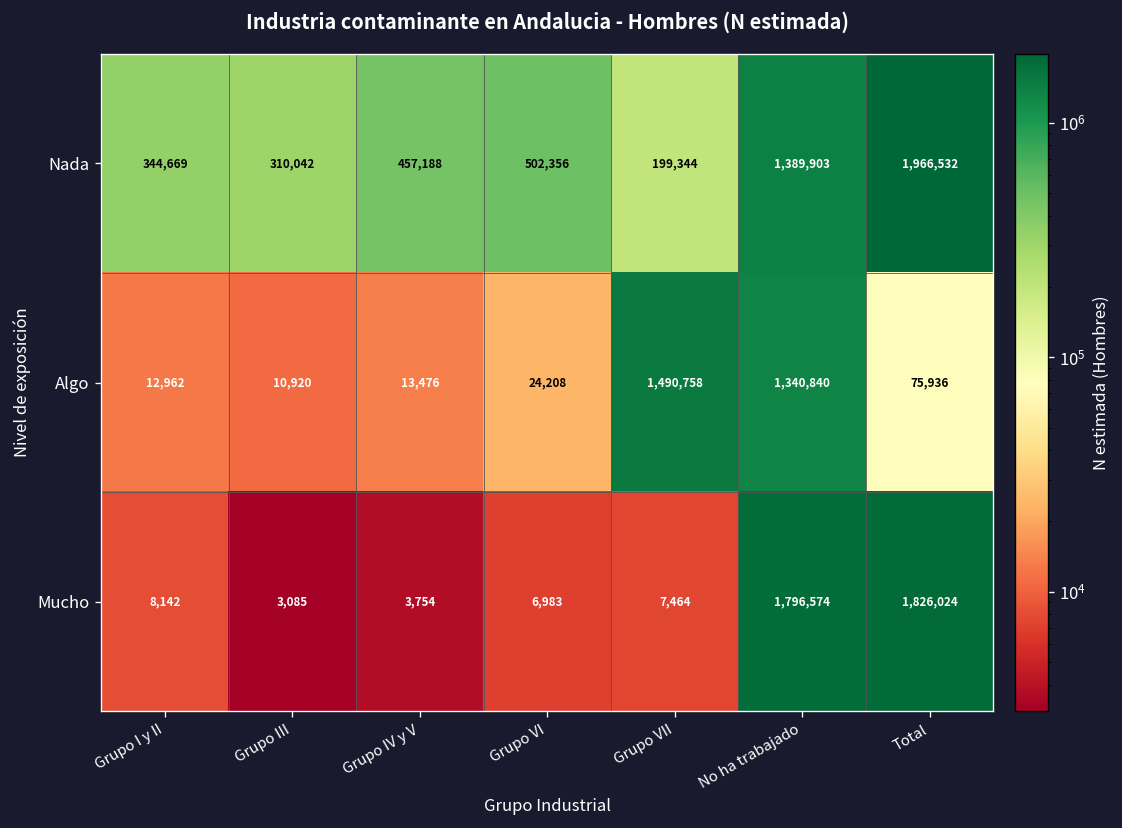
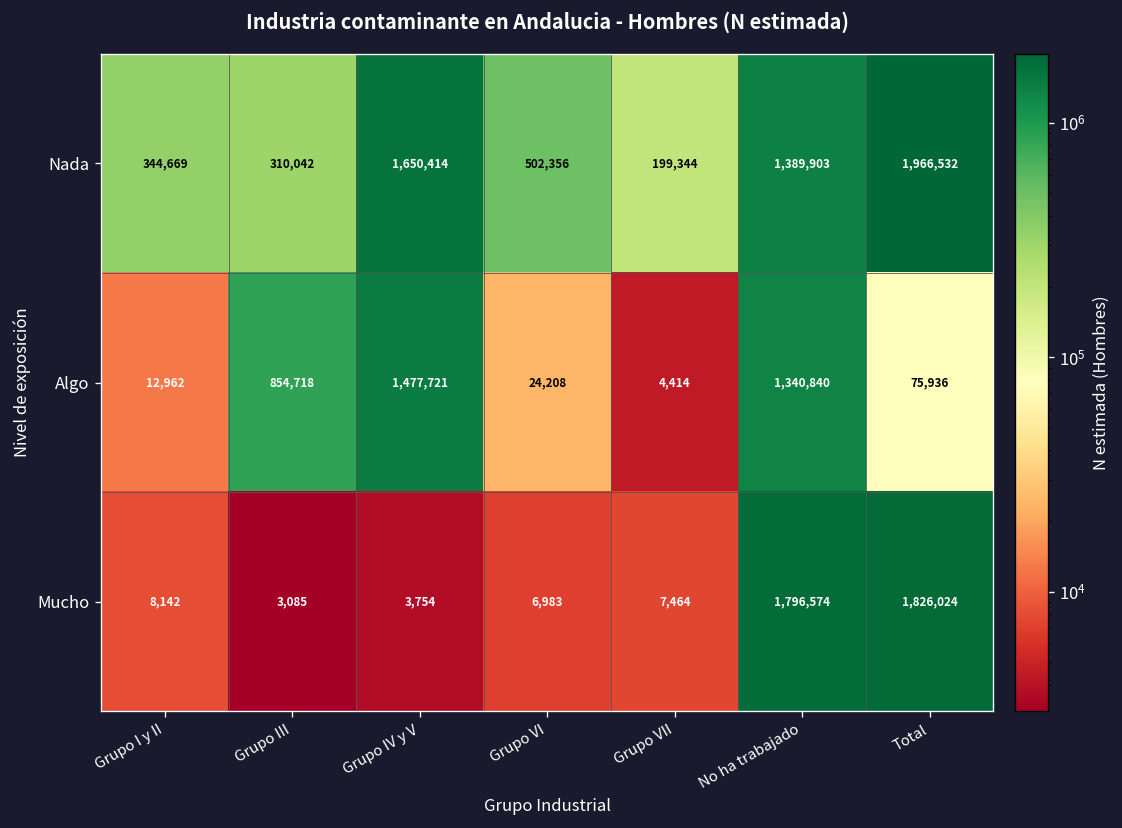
  {
    "Nada": {
      "Grupo I y II": "344,669",
      "Grupo III": "310,042",
-     "Grupo IV y V": "457,188",
+     "Grupo IV y V": "1,650,414",
      "Grupo VI": "502,356",
      "Grupo VII": "199,344",
      "No ha trabajado": "1,389,903",
      "Total": "1,966,532"
    },
    "Algo": {
      "Grupo I y II": "12,962",
-     "Grupo III": "10,920",
-     "Grupo IV y V": "13,476",
+     "Grupo III": "854,718",
+     "Grupo IV y V": "1,477,721",
      "Grupo VI": "24,208",
-     "Grupo VII": "1,490,758",
+     "Grupo VII": "4,414",
      "No ha trabajado": "1,340,840",
      "Total": "75,936"
    },
    "Mucho": {
      "Grupo I y II": "8,142",
      "Grupo III": "3,085",
      "Grupo IV y V": "3,754",
      "Grupo VI": "6,983",
      "Grupo VII": "7,464",
      "No ha trabajado": "1,796,574",
      "Total": "1,826,024"
    }
  }
